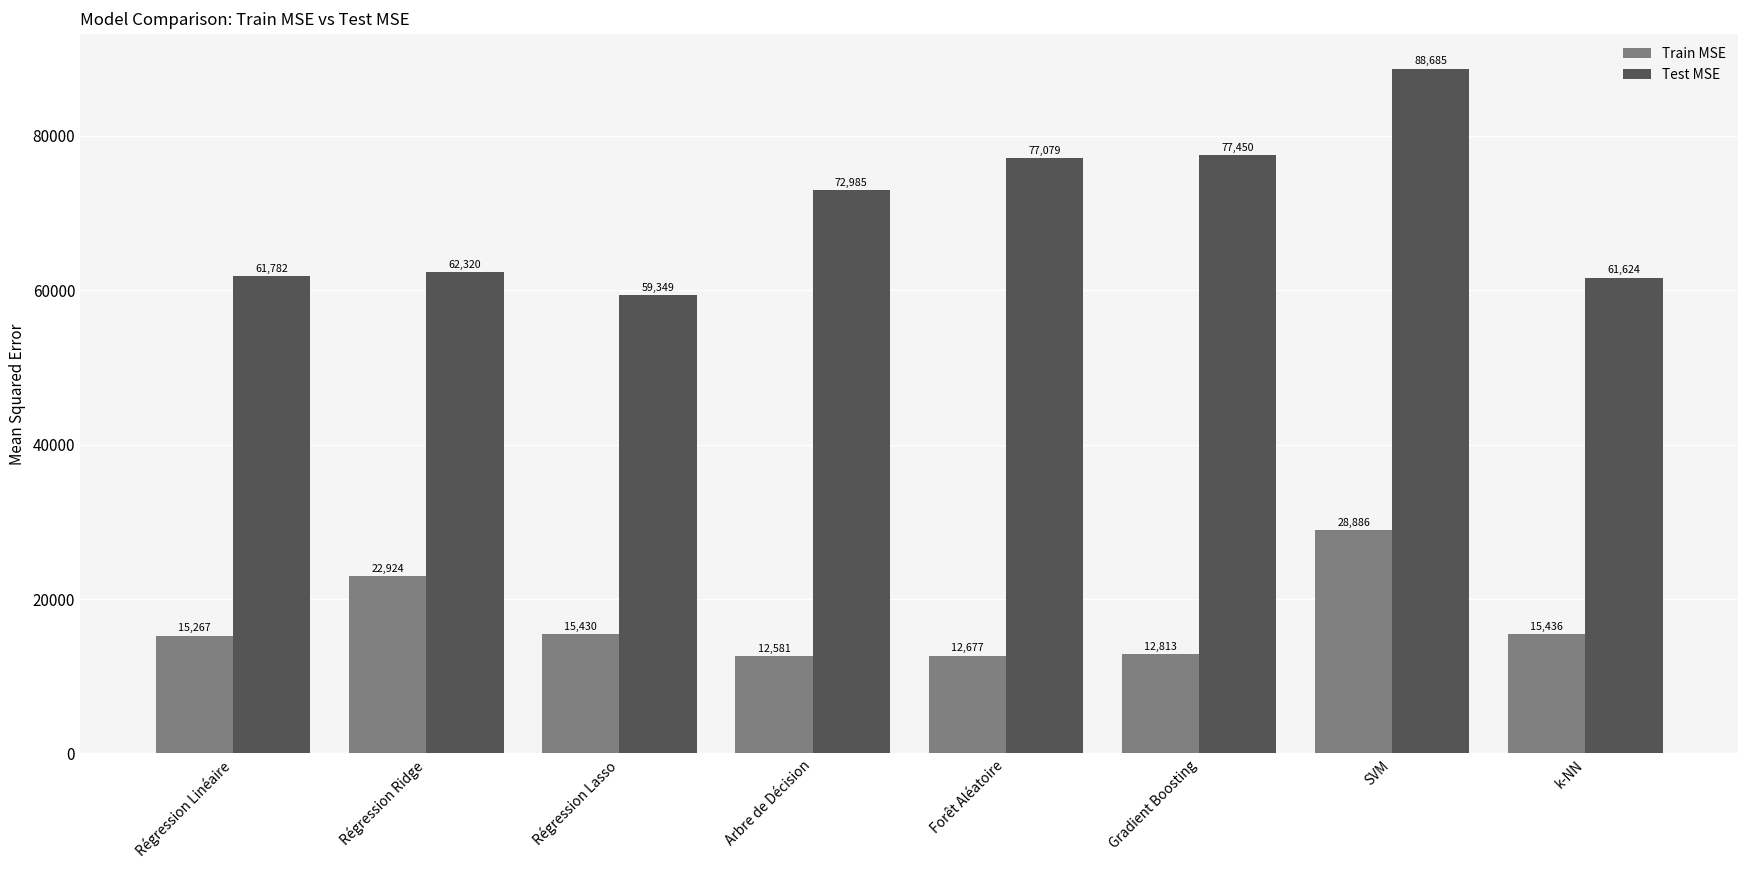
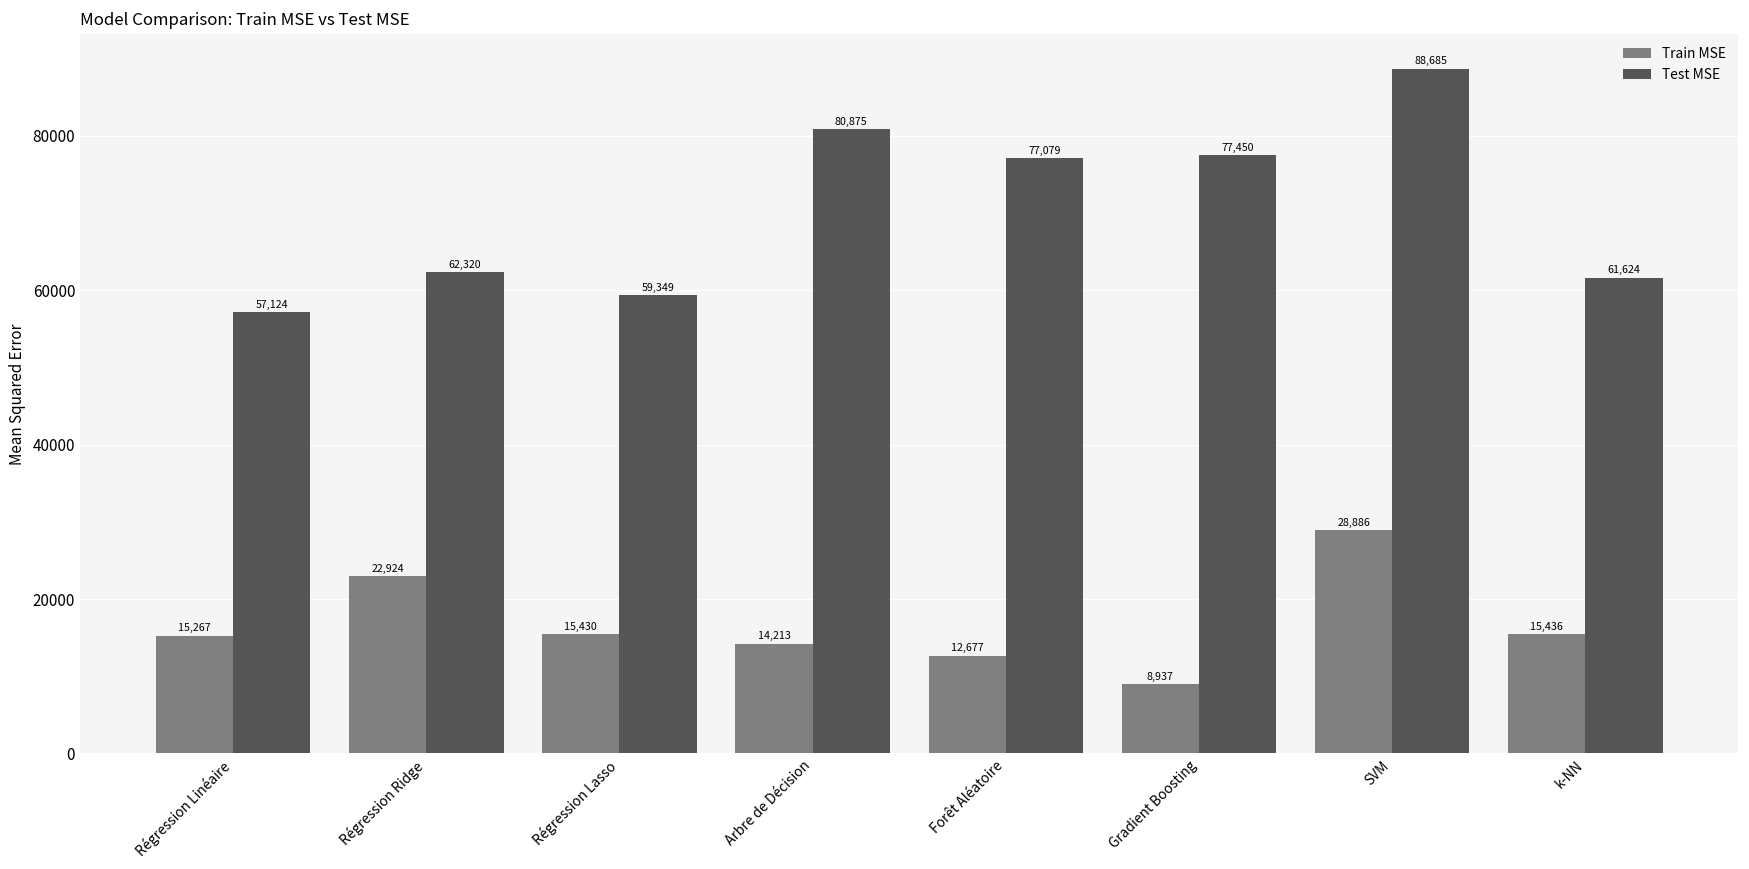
  {
    "Train MSE": {
      "Régression Linéaire": "15,267",
      "Régression Ridge": "22,924",
      "Régression Lasso": "15,430",
-     "Arbre de Décision": "12,581",
+     "Arbre de Décision": "14,213",
      "Forêt Aléatoire": "12,677",
-     "Gradient Boosting": "12,813",
+     "Gradient Boosting": "8,937",
      "SVM": "28,886",
      "k-NN": "15,436"
    },
    "Test MSE": {
-     "Régression Linéaire": "61,782",
+     "Régression Linéaire": "57,124",
      "Régression Ridge": "62,320",
      "Régression Lasso": "59,349",
-     "Arbre de Décision": "72,985",
+     "Arbre de Décision": "80,875",
      "Forêt Aléatoire": "77,079",
      "Gradient Boosting": "77,450",
      "SVM": "88,685",
      "k-NN": "61,624"
    }
  }
